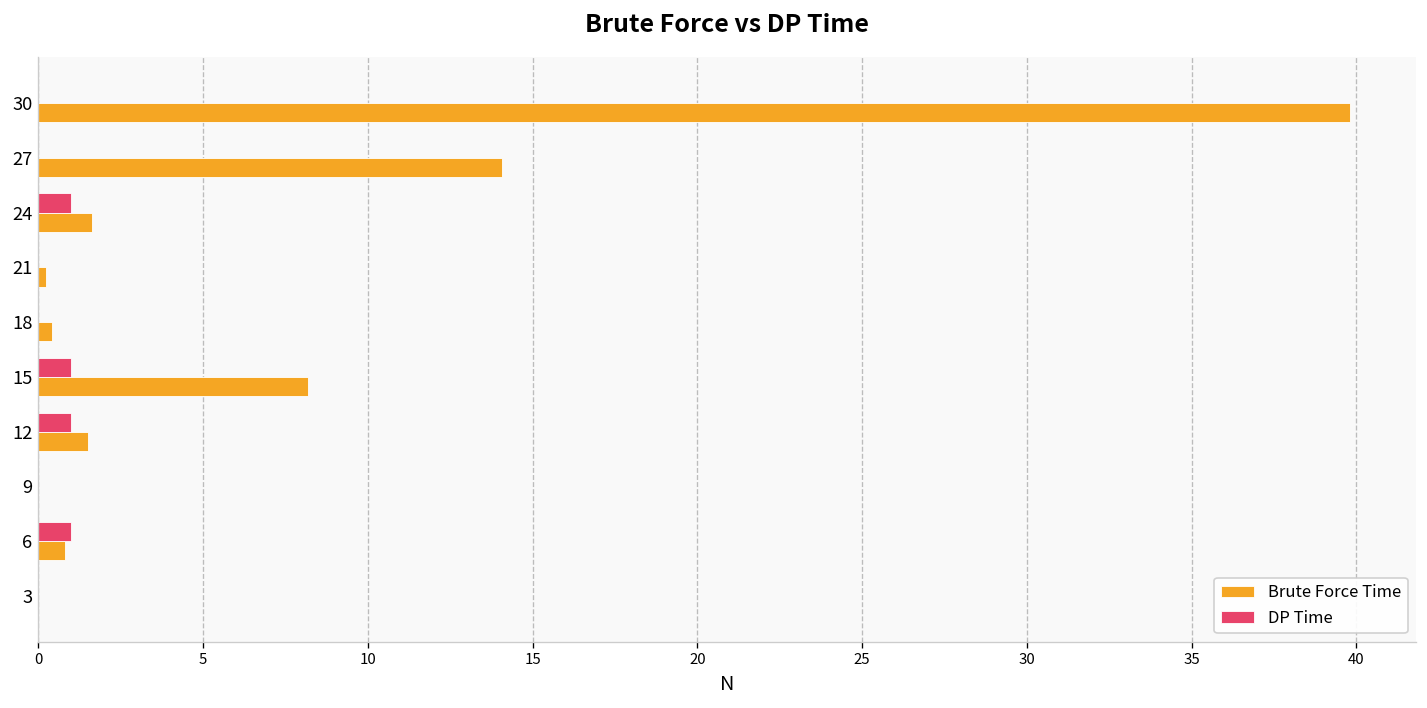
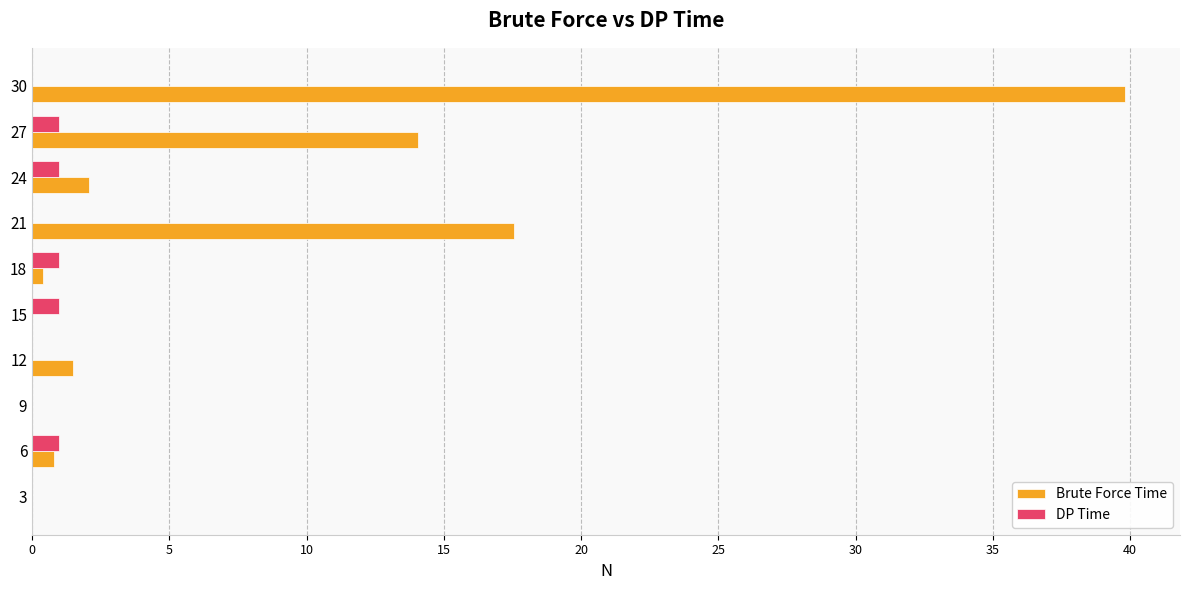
  {
    "Brute Force Time": {
      "30": 39.8,
      "27": 14.1,
-     "24": 1.6,
-     "21": 0.2,
+     "24": 2.1,
+     "21": 17.5,
      "18": 0.4,
-     "15": 8.2,
+     "15": 0.0,
      "12": 1.5,
      "6": 0.8
    },
    "DP Time": {
-     "27": 0,
+     "27": 1,
      "24": 1,
-     "18": 0,
+     "18": 1,
      "15": 1,
-     "12": 1,
+     "12": 0,
      "6": 1
    }
  }
